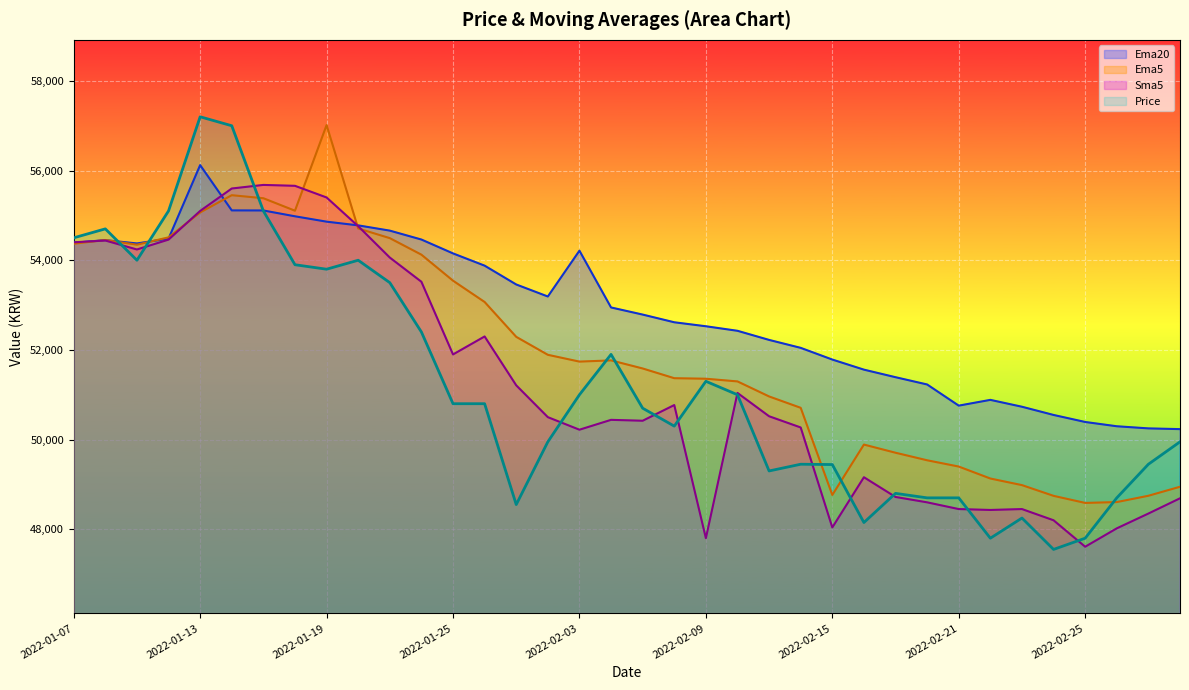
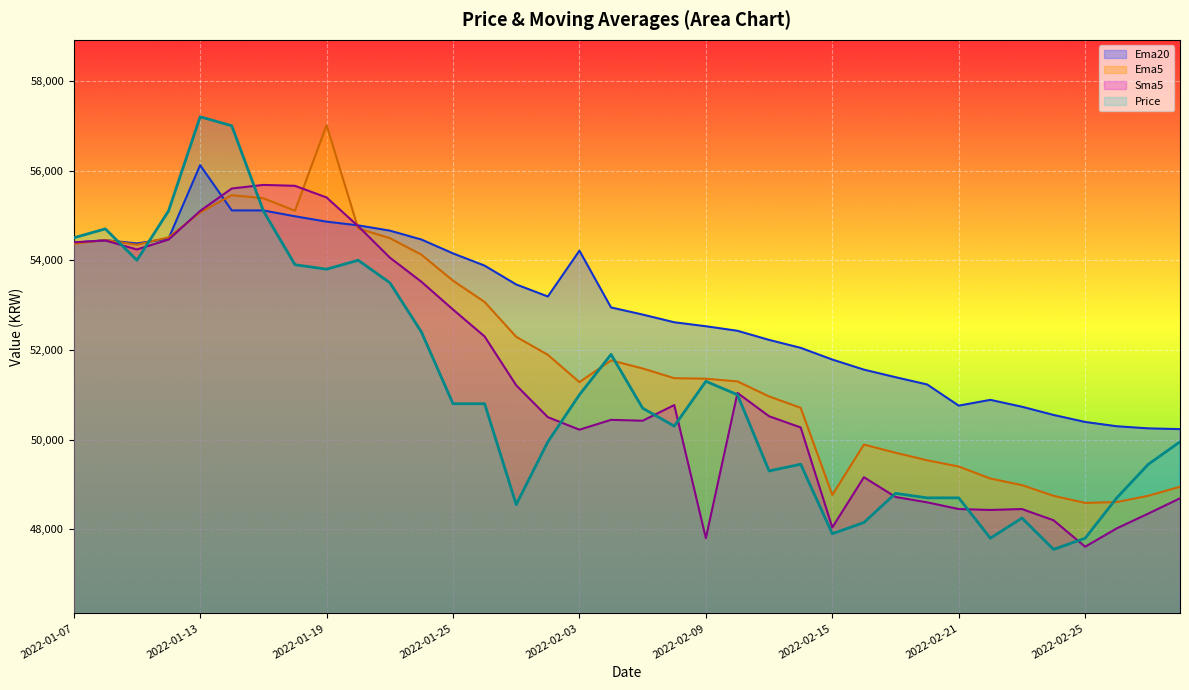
  {
    "Ema20": {
      "2022-01-13": "56,100",
      "2022-01-19": "54,900",
      "2022-01-25": "54,200",
      "2022-02-03": "54,200",
      "2022-02-09": "52,500",
      "2022-02-15": "51,800",
      "2022-02-21": "50,800",
      "2022-02-25": "50,400"
    },
    "Ema5": {
      "2022-01-19": "57,000",
      "2022-01-25": "53,500",
-     "2022-02-03": "51,700",
+     "2022-02-03": "51,300",
      "2022-02-09": "51,400",
      "2022-02-15": "48,800",
      "2022-02-21": "49,400",
      "2022-02-25": "48,600"
    },
    "Sma5": {
      "2022-01-19": "55,400",
-     "2022-01-25": "51,900",
+     "2022-01-25": "52,900",
      "2022-02-03": "50,200",
      "2022-02-09": "47,800",
      "2022-02-15": "48,000",
      "2022-02-21": "48,500",
      "2022-02-25": "47,600"
    },
    "Price": {
      "2022-01-07": "54,500",
      "2022-01-13": "57,200",
      "2022-01-19": "53,800",
      "2022-01-25": "50,800",
      "2022-02-03": "51,000",
      "2022-02-09": "51,300",
-     "2022-02-15": "49,400",
+     "2022-02-15": "47,900",
      "2022-02-21": "48,700",
      "2022-02-25": "47,800"
    }
  }
